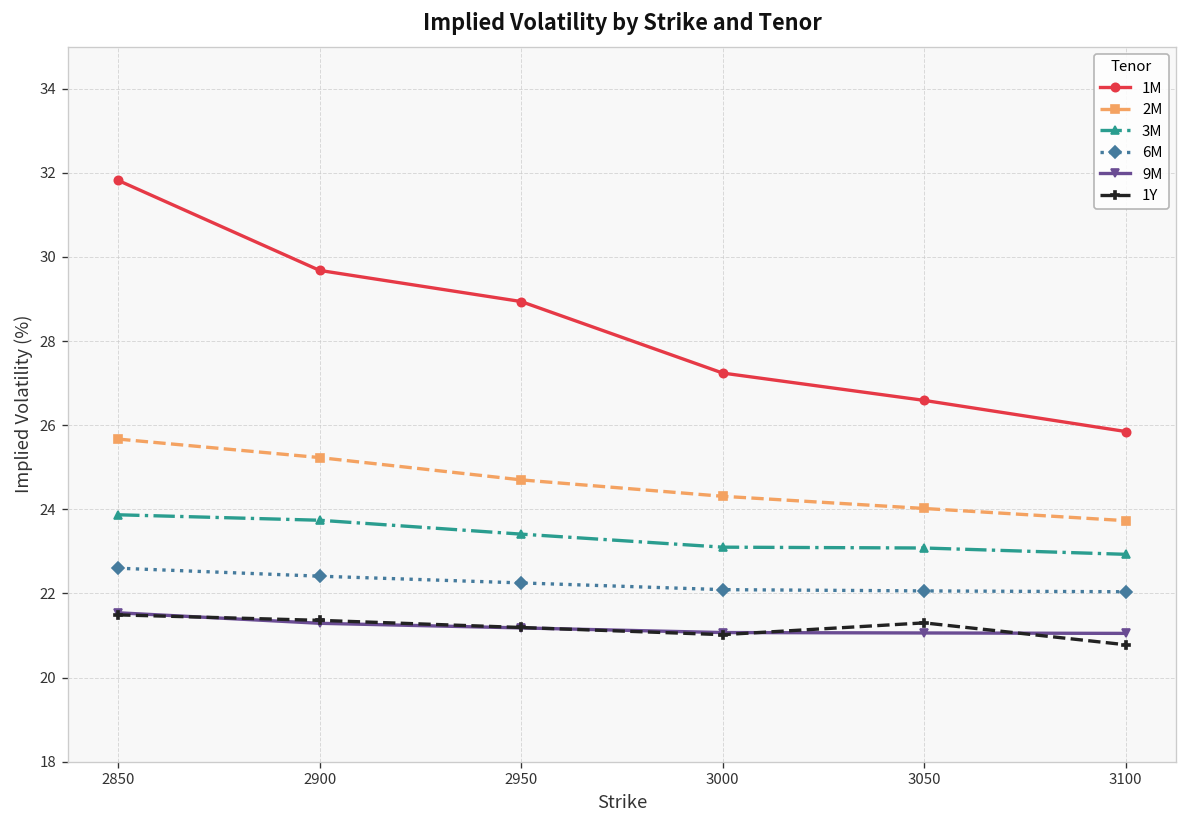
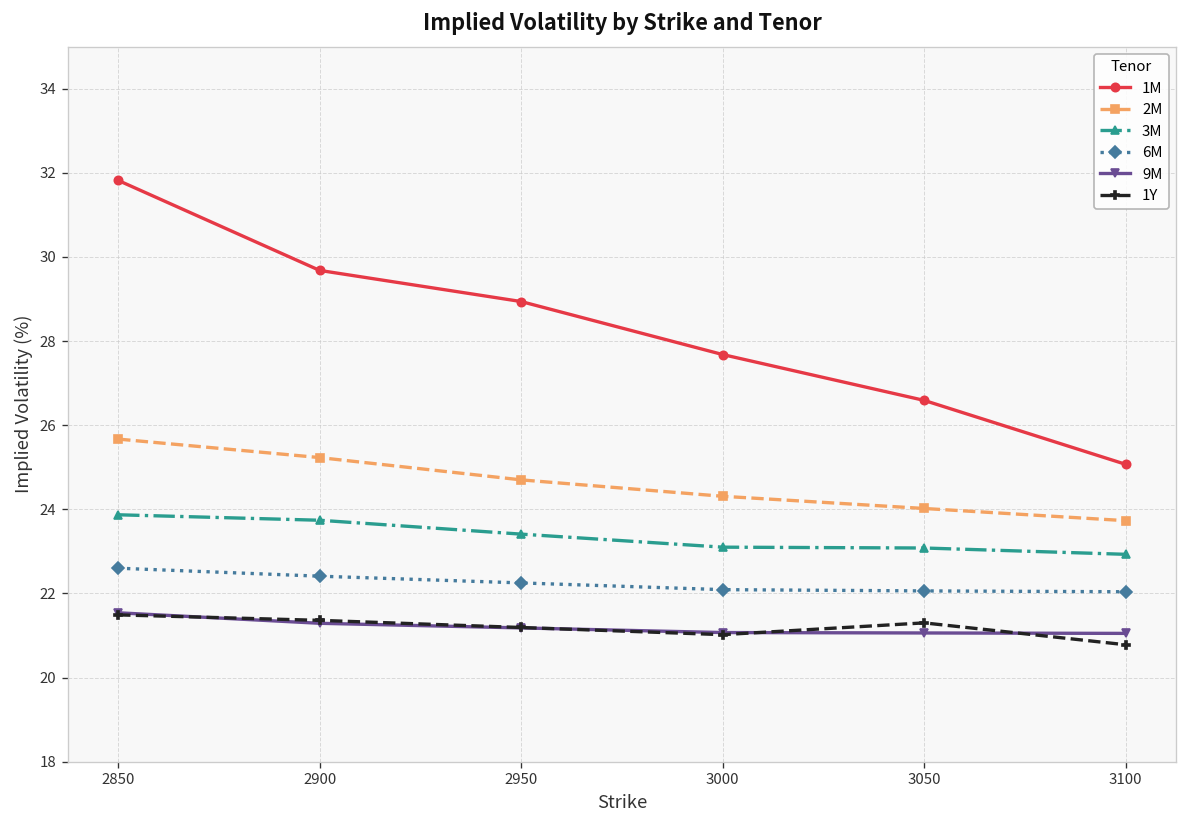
  {
    "1M": {
      "2850": 31.8,
      "2900": 29.7,
      "2950": 28.9,
-     "3000": 27.2,
+     "3000": 27.7,
      "3050": 26.6,
-     "3100": 25.9
+     "3100": 25.1
    },
    "2M": {
      "2850": 25.7,
      "2900": 25.2,
      "2950": 24.7,
      "3000": 24.3,
      "3050": 24.0,
      "3100": 23.7
    },
    "9M": {
      "3050": 21.1,
      "3100": 21.1
    },
    "1Y": {
      "3050": 21.3,
      "3100": 20.8
    }
  }
